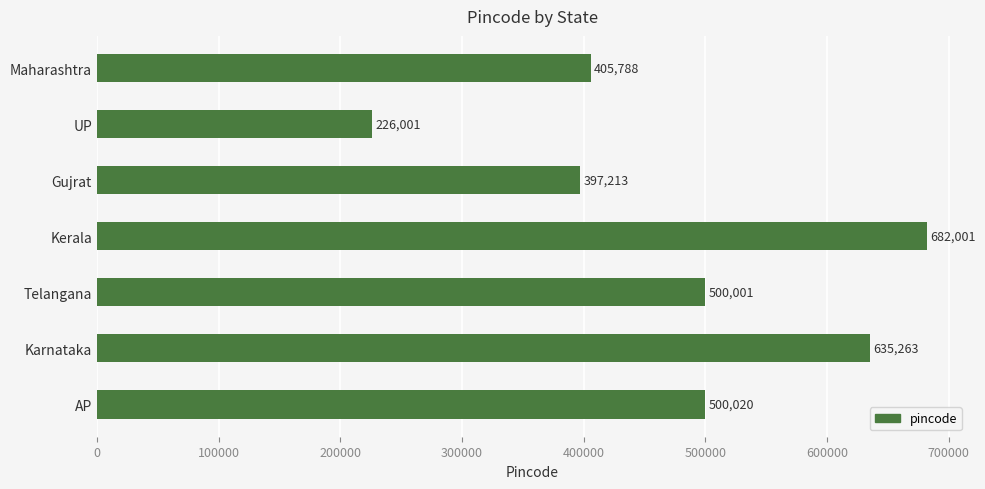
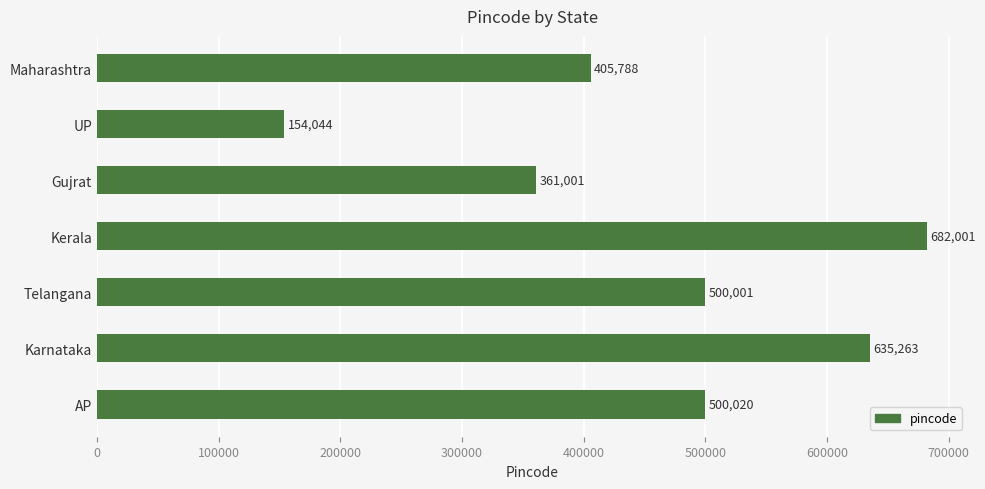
  {
    "Maharashtra": "405,788",
-   "UP": "226,001",
-   "Gujrat": "397,213",
+   "UP": "154,044",
+   "Gujrat": "361,001",
    "Kerala": "682,001",
    "Telangana": "500,001",
    "Karnataka": "635,263",
    "AP": "500,020"
  }
